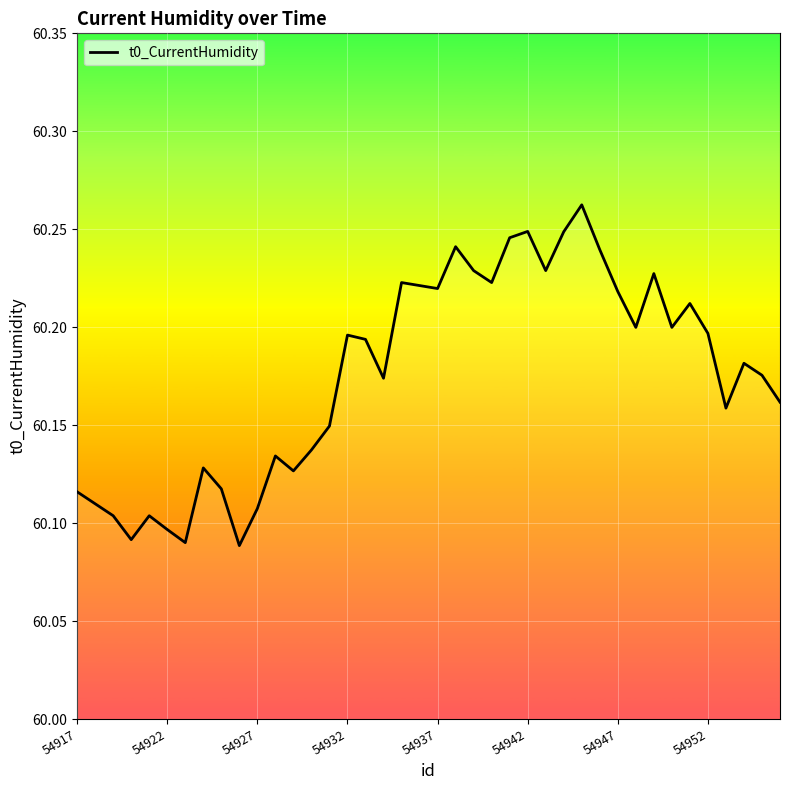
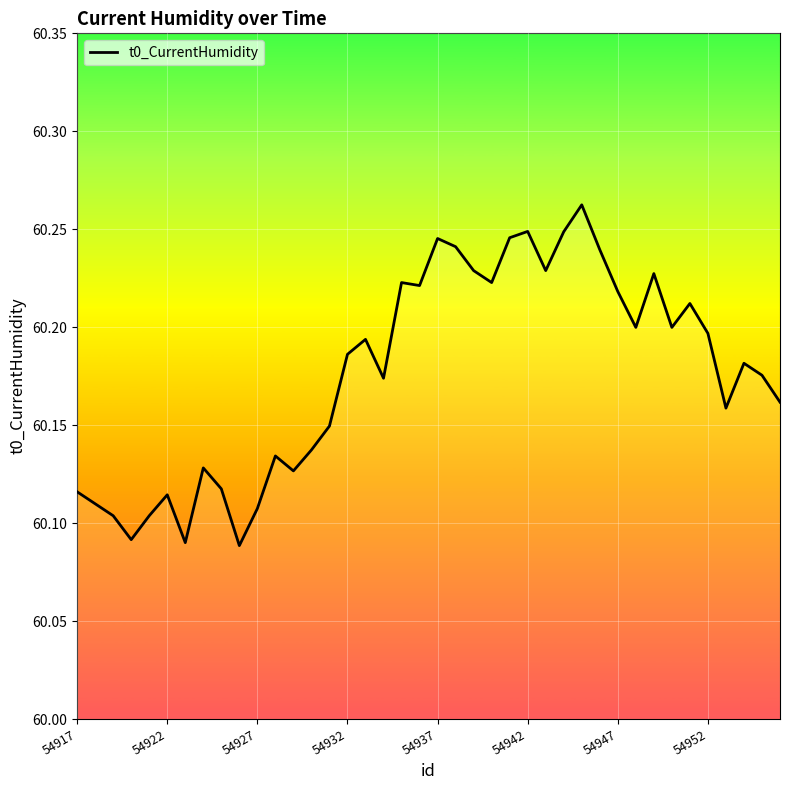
  {
    "54917": 60.116,
-   "54922": 60.097,
+   "54922": 60.114,
    "54927": 60.107,
-   "54932": 60.196,
-   "54937": 60.220,
+   "54932": 60.186,
+   "54937": 60.245,
    "54942": 60.249,
    "54947": 60.218,
    "54952": 60.197
  }
